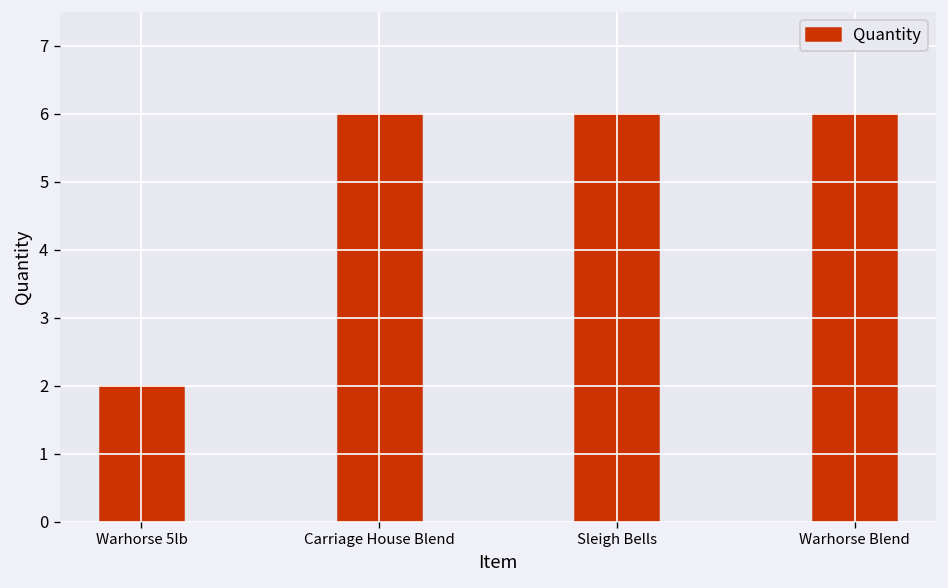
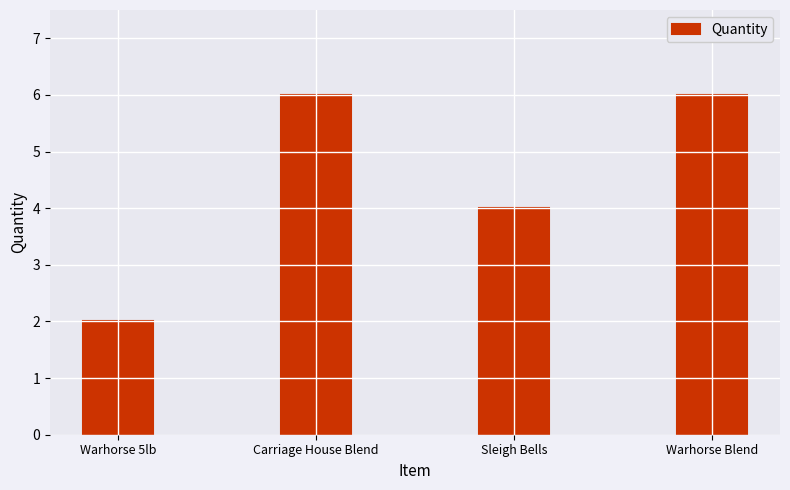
  {
    "Warhorse 5lb": 2,
    "Carriage House Blend": 6,
-   "Sleigh Bells": 6,
+   "Sleigh Bells": 4,
    "Warhorse Blend": 6
  }
